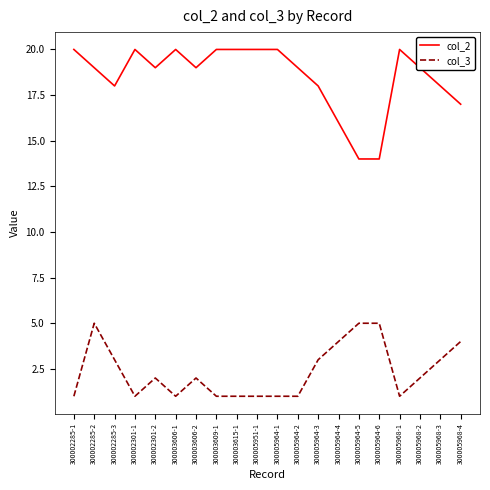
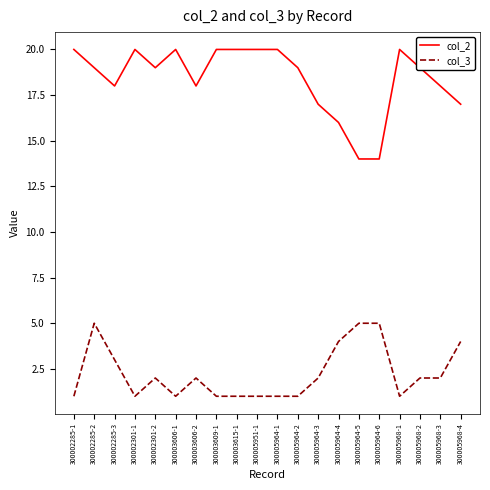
  {
    "col_2": {
      "300002285-1": 20,
      "300002285-2": 19,
      "300002285-3": 18,
      "300002301-1": 20,
      "300002301-2": 19,
      "300003606-1": 20,
-     "300003606-2": 19,
+     "300003606-2": 18,
      "300003609-1": 20,
      "300003615-1": 20,
      "300005951-1": 20,
      "300005964-1": 20,
      "300005964-2": 19,
-     "300005964-3": 18,
+     "300005964-3": 17,
      "300005964-4": 16,
      "300005964-5": 14,
      "300005964-6": 14,
      "300005968-1": 20,
      "300005968-3": 18,
      "300005968-4": 17
    },
    "col_3": {
      "300002285-1": 1,
      "300002285-2": 5,
      "300002285-3": 3,
      "300002301-1": 1,
      "300002301-2": 2,
      "300003606-1": 1,
      "300003606-2": 2,
      "300003609-1": 1,
      "300003615-1": 1,
      "300005951-1": 1,
      "300005964-1": 1,
      "300005964-2": 1,
-     "300005964-3": 3,
+     "300005964-3": 2,
      "300005964-4": 4,
      "300005964-5": 5,
      "300005964-6": 5,
      "300005968-1": 1,
      "300005968-2": 2,
-     "300005968-3": 3,
+     "300005968-3": 2,
      "300005968-4": 4
    }
  }
